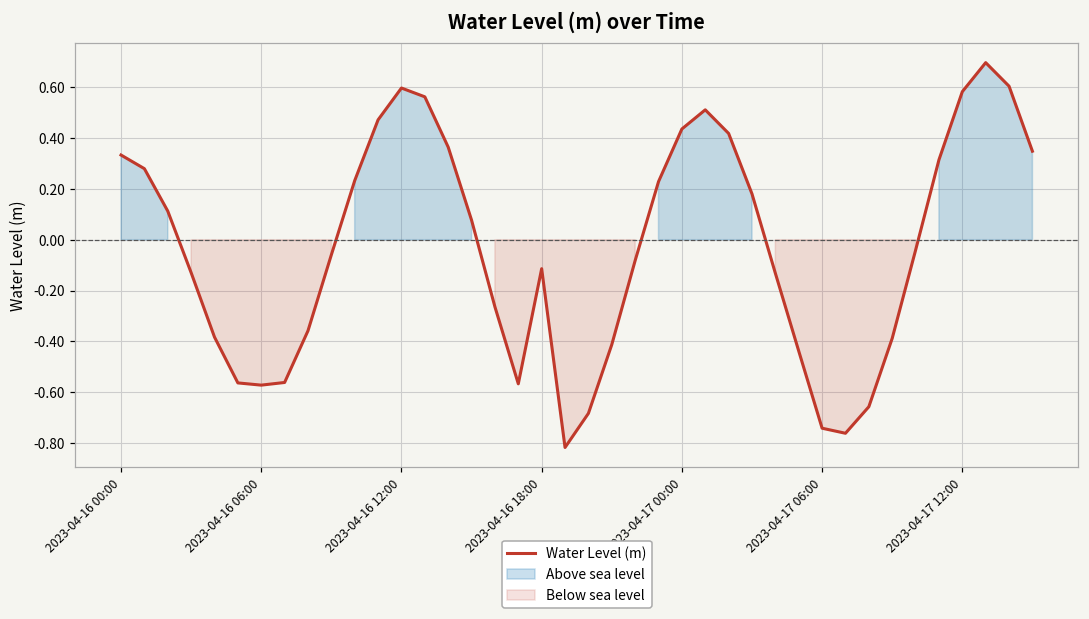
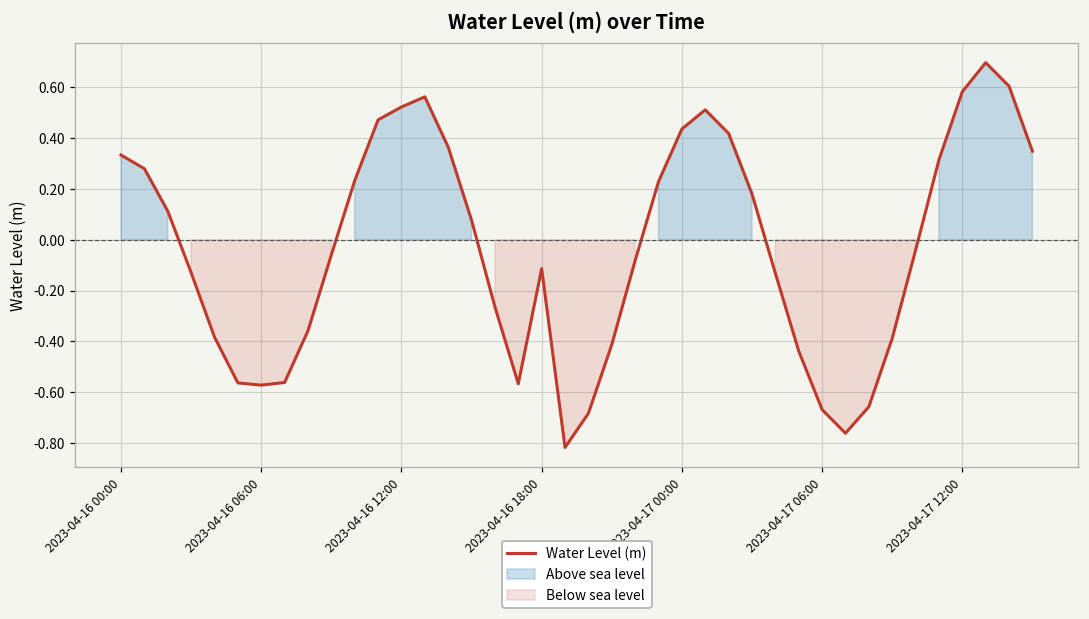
  {
    "2023-04-16 00:00": 0.33,
    "2023-04-16 06:00": -0.57,
-   "2023-04-16 12:00": 0.60,
+   "2023-04-16 12:00": 0.52,
    "2023-04-16 18:00": -0.11,
    "2023-04-17 00:00": 0.44,
-   "2023-04-17 06:00": -0.74,
+   "2023-04-17 06:00": -0.67,
    "2023-04-17 12:00": 0.58
  }
